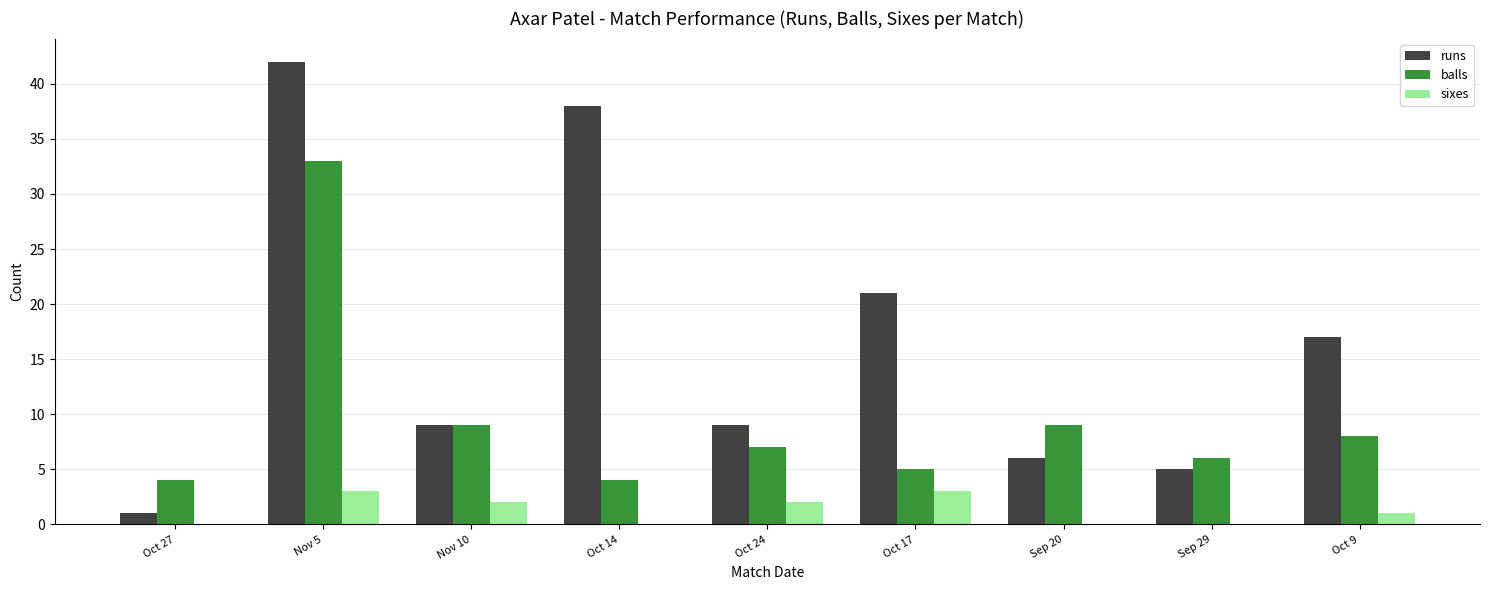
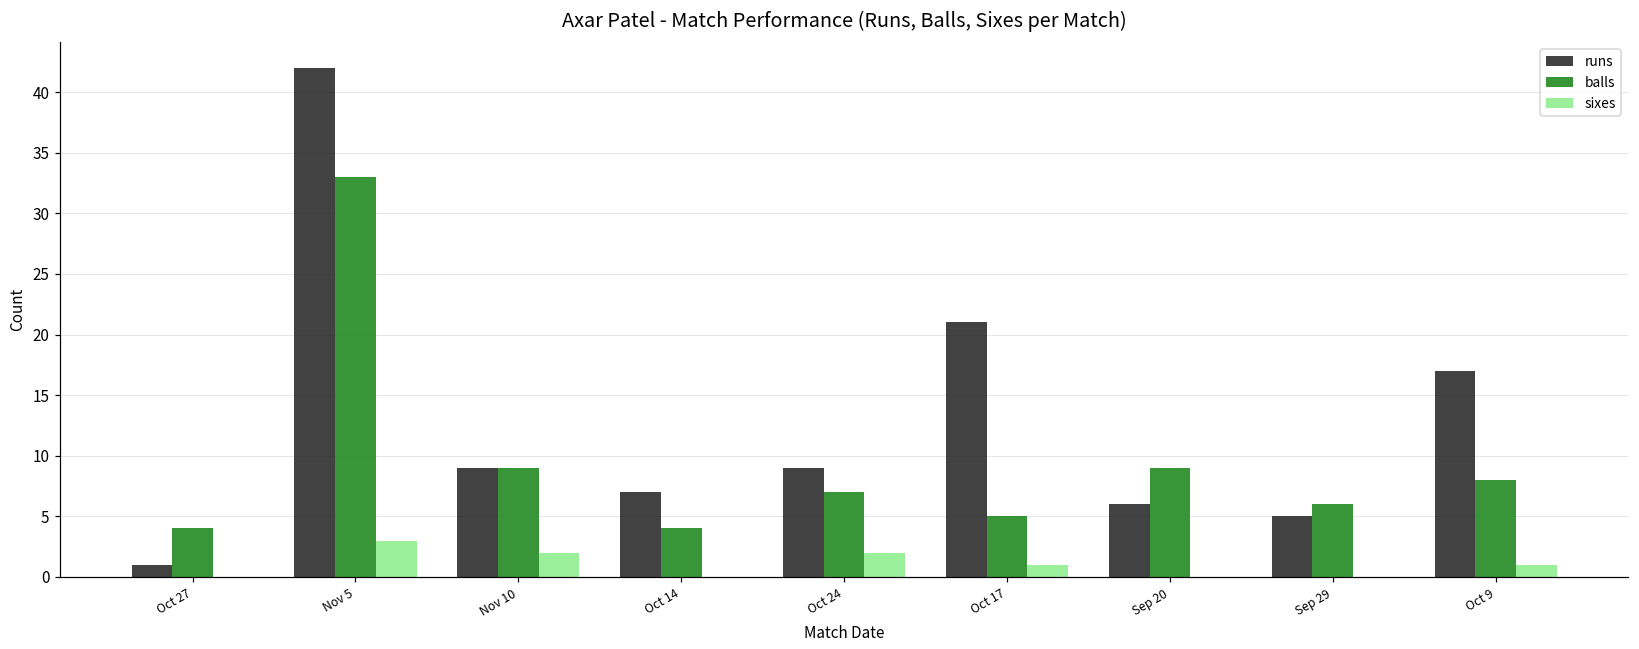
  {
    "runs": {
      "Oct 27": 1,
      "Nov 5": 42,
      "Nov 10": 9,
-     "Oct 14": 38,
+     "Oct 14": 7,
      "Oct 24": 9,
      "Oct 17": 21,
      "Sep 20": 6,
      "Sep 29": 5,
      "Oct 9": 17
    },
    "balls": {
      "Oct 27": 4,
      "Nov 5": 33,
      "Nov 10": 9,
      "Oct 14": 4,
      "Oct 24": 7,
      "Oct 17": 5,
      "Sep 20": 9,
      "Sep 29": 6,
      "Oct 9": 8
    },
    "sixes": {
      "Oct 27": 0,
      "Nov 5": 3,
      "Nov 10": 2,
      "Oct 14": 0,
      "Oct 24": 2,
-     "Oct 17": 3,
+     "Oct 17": 1,
      "Sep 20": 0,
      "Sep 29": 0,
      "Oct 9": 1
    }
  }
